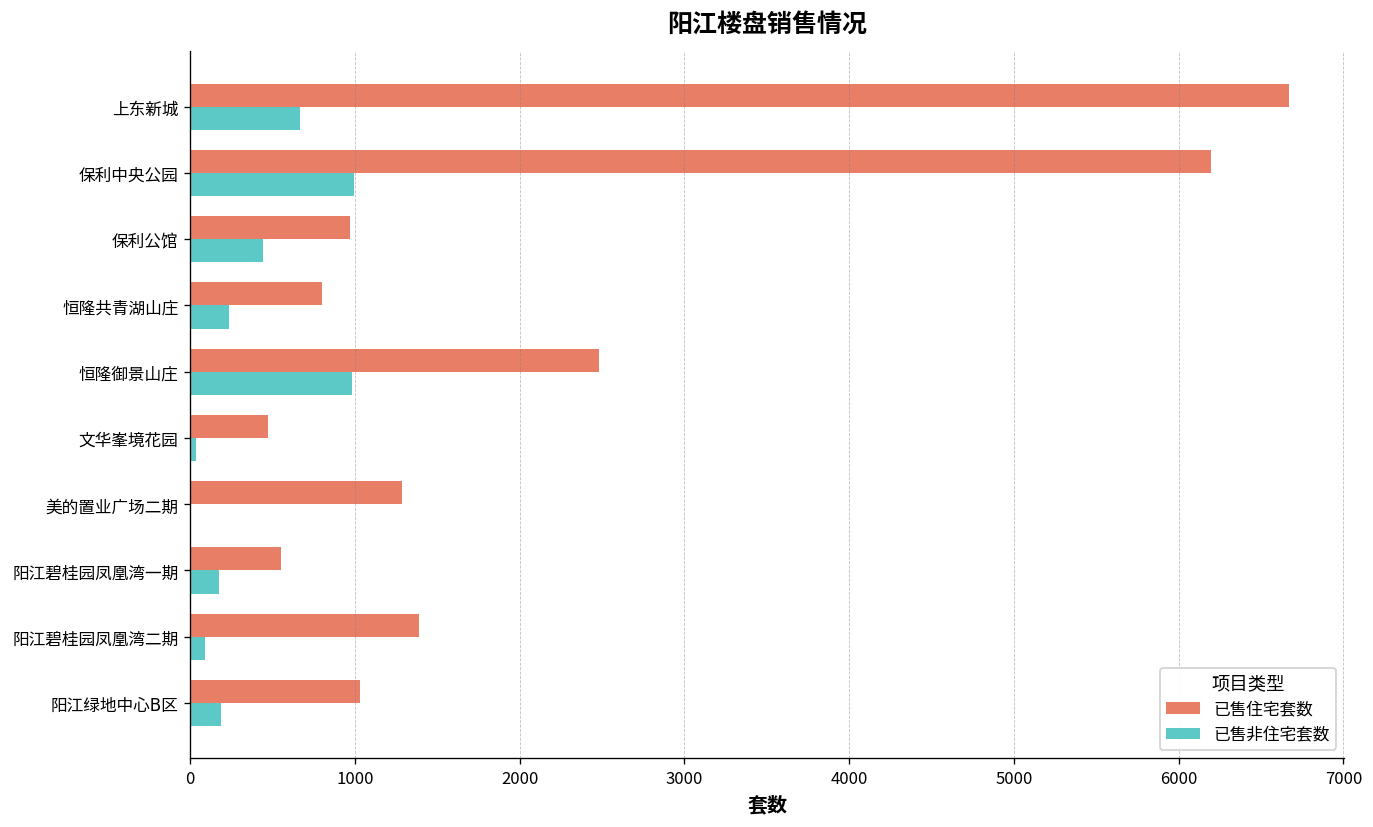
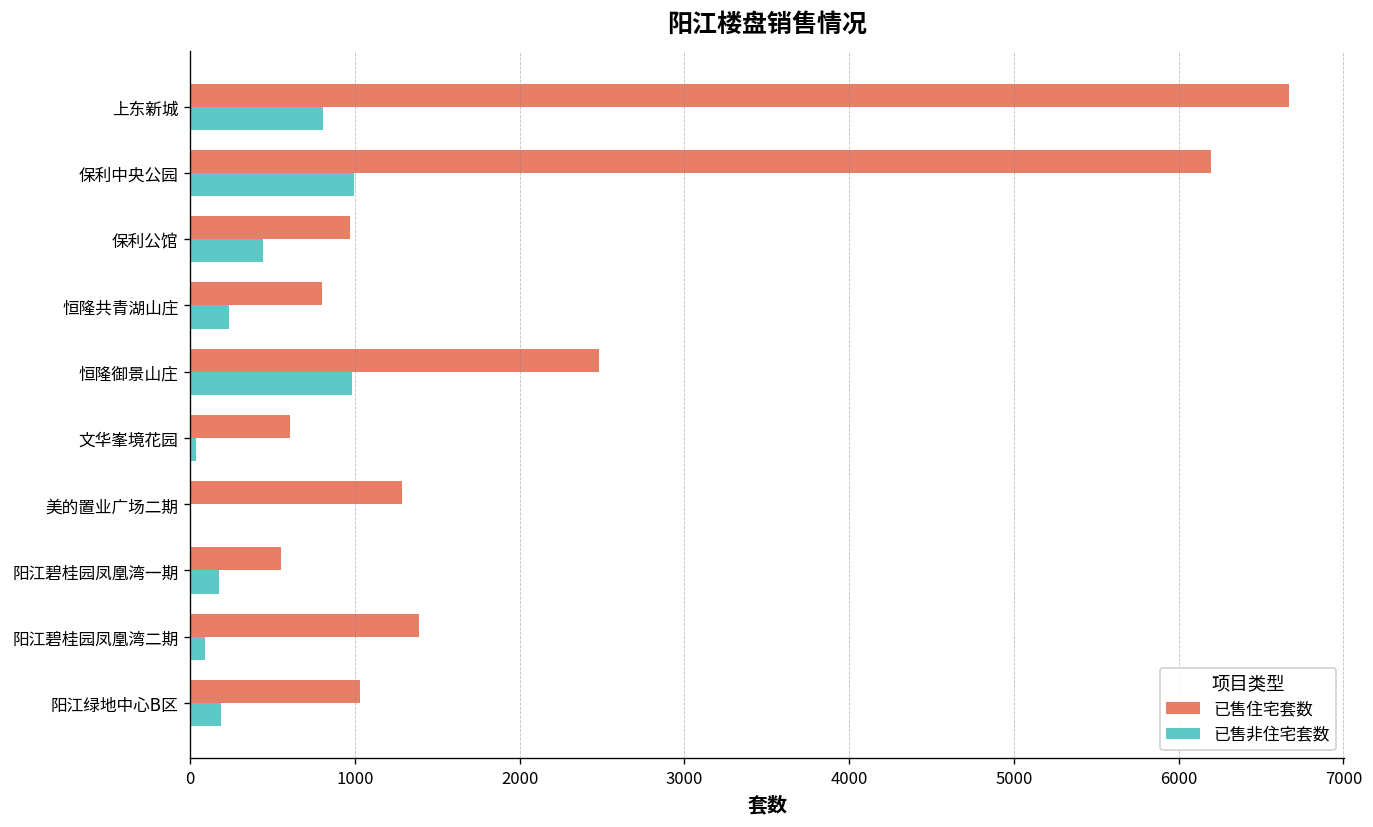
  {
    "已售住宅套数": {
      "上东新城": 6670,
      "保利中央公园": 6200,
      "保利公馆": 970,
      "恒隆共青湖山庄": 800,
      "恒隆御景山庄": 2480,
-     "文华峯境花园": 480,
+     "文华峯境花园": 610,
      "美的置业广场二期": 1280,
      "阳江碧桂园凤凰湾一期": 550,
      "阳江碧桂园凤凰湾二期": 1390,
      "阳江绿地中心B区": 1030
    },
    "已售非住宅套数": {
-     "上东新城": 660,
+     "上东新城": 810,
      "保利中央公园": 1000,
      "保利公馆": 440,
      "恒隆共青湖山庄": 240,
      "恒隆御景山庄": 980,
      "文华峯境花园": 30,
      "美的置业广场二期": 0,
      "阳江碧桂园凤凰湾一期": 180,
      "阳江碧桂园凤凰湾二期": 90,
      "阳江绿地中心B区": 190
    }
  }
